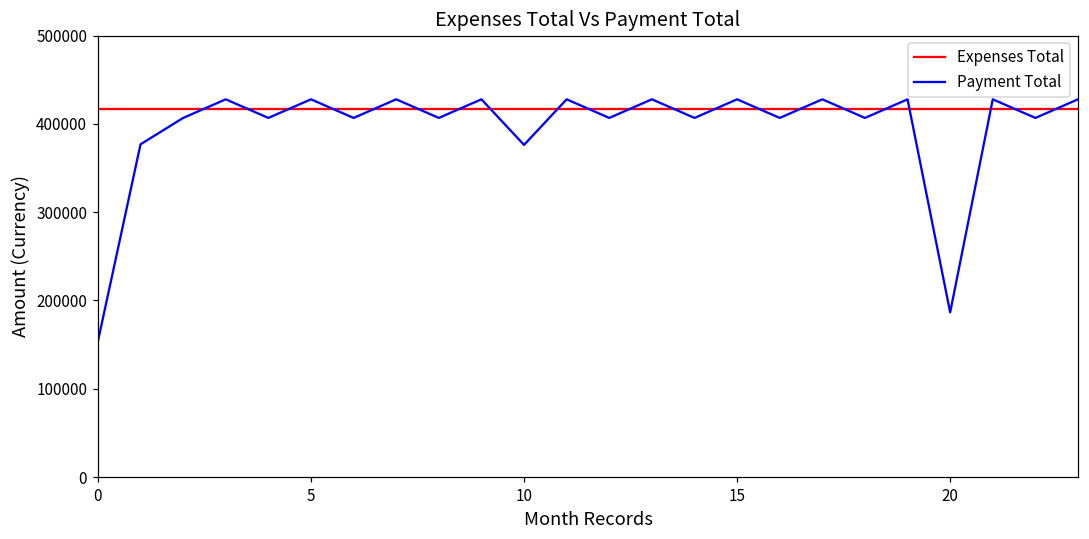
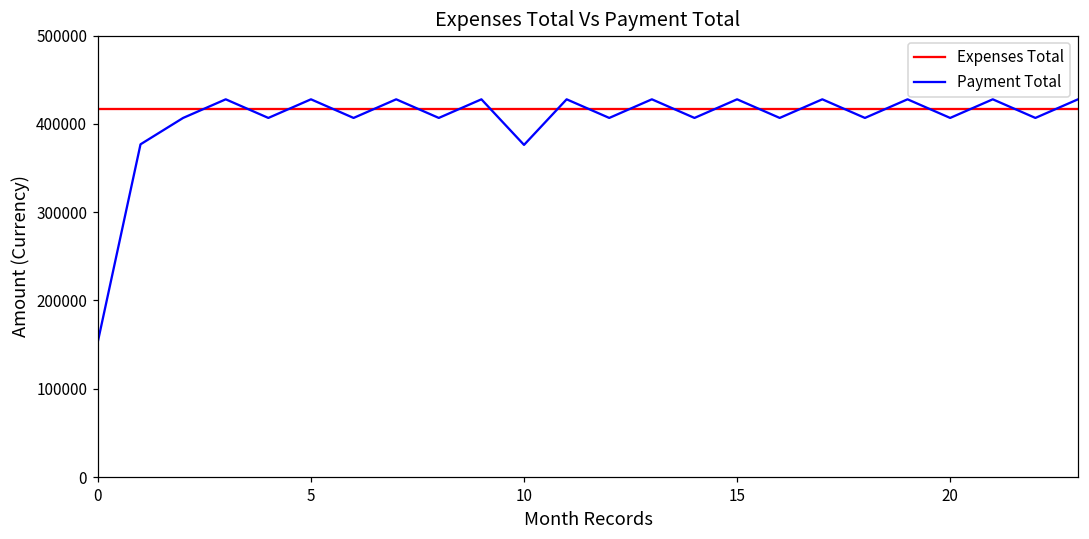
  {
    "Expenses Total": {
      "0": 420000,
      "5": 420000,
      "10": 420000,
      "15": 420000,
      "20": 420000
    },
    "Payment Total": {
      "0": 150000,
      "5": 430000,
      "10": 380000,
      "15": 430000,
-     "20": 190000
+     "20": 410000
    }
  }
